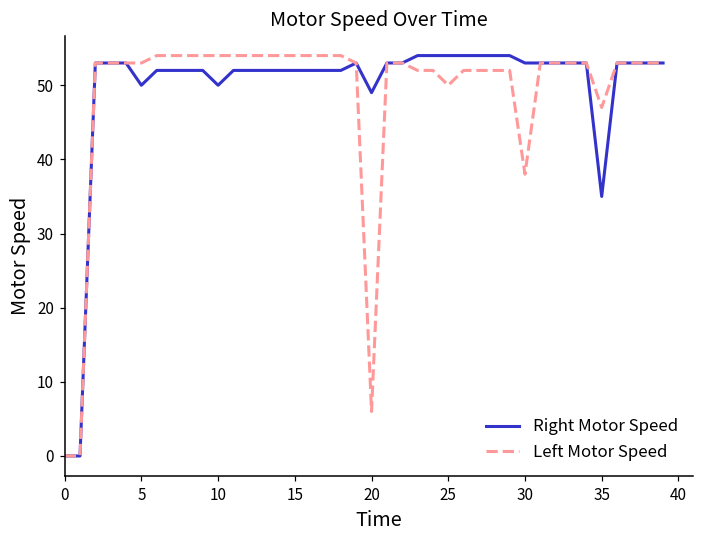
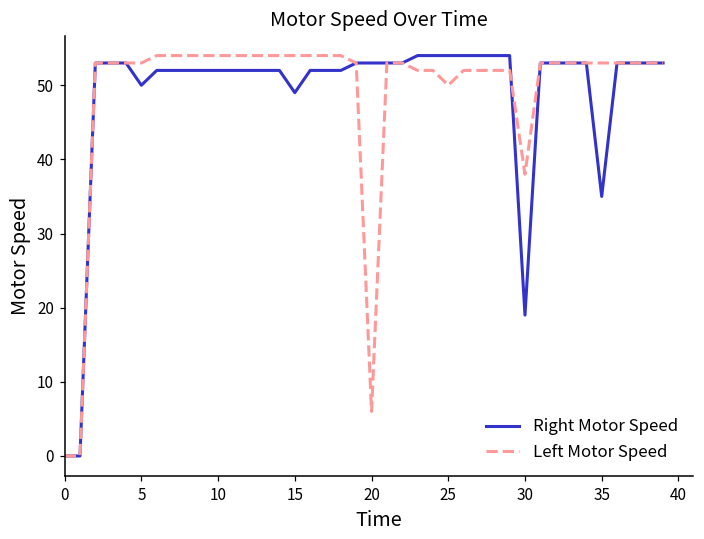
  {
    "Right Motor Speed": {
      "5": 50,
-     "10": 50,
-     "15": 52,
-     "20": 49,
+     "10": 52,
+     "15": 49,
+     "20": 53,
      "25": 54,
-     "30": 53,
+     "30": 19,
      "35": 35
    },
    "Left Motor Speed": {
      "5": 53,
      "10": 54,
      "15": 54,
      "20": 6,
      "25": 50,
      "30": 38,
-     "35": 47
+     "35": 53
    }
  }
